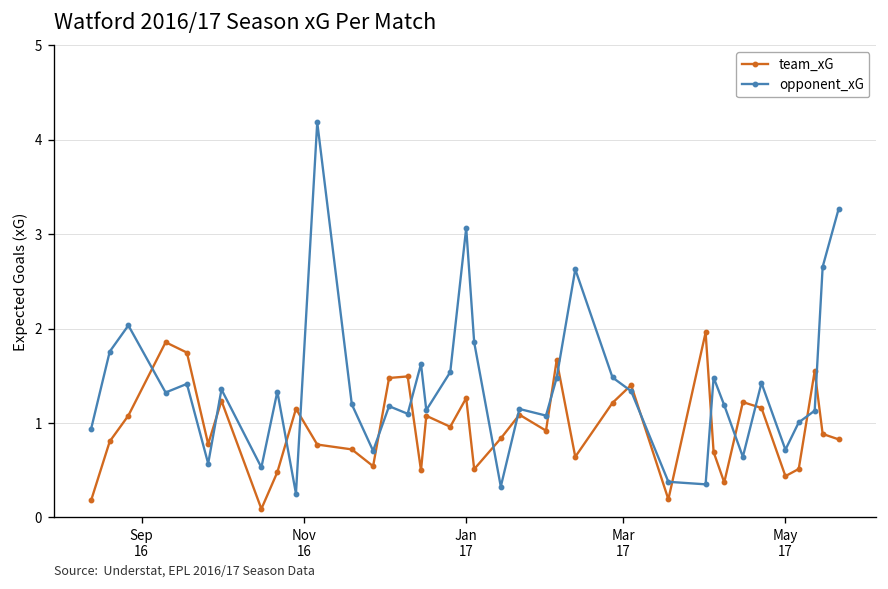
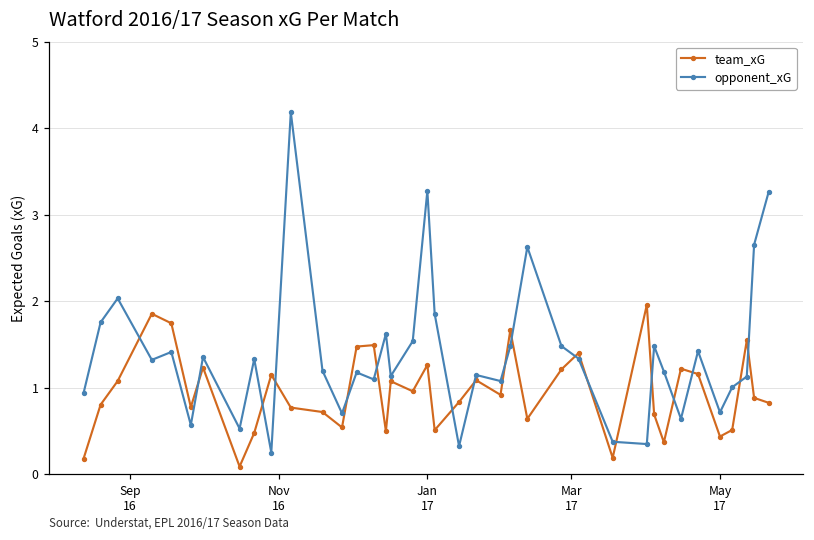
  {
    "team_xG": {
      "Jan 17": 1.3,
      "May 17": 0.4
    },
    "opponent_xG": {
-     "Jan 17": 3.1,
+     "Jan 17": 3.3,
      "May 17": 0.7
    }
  }
